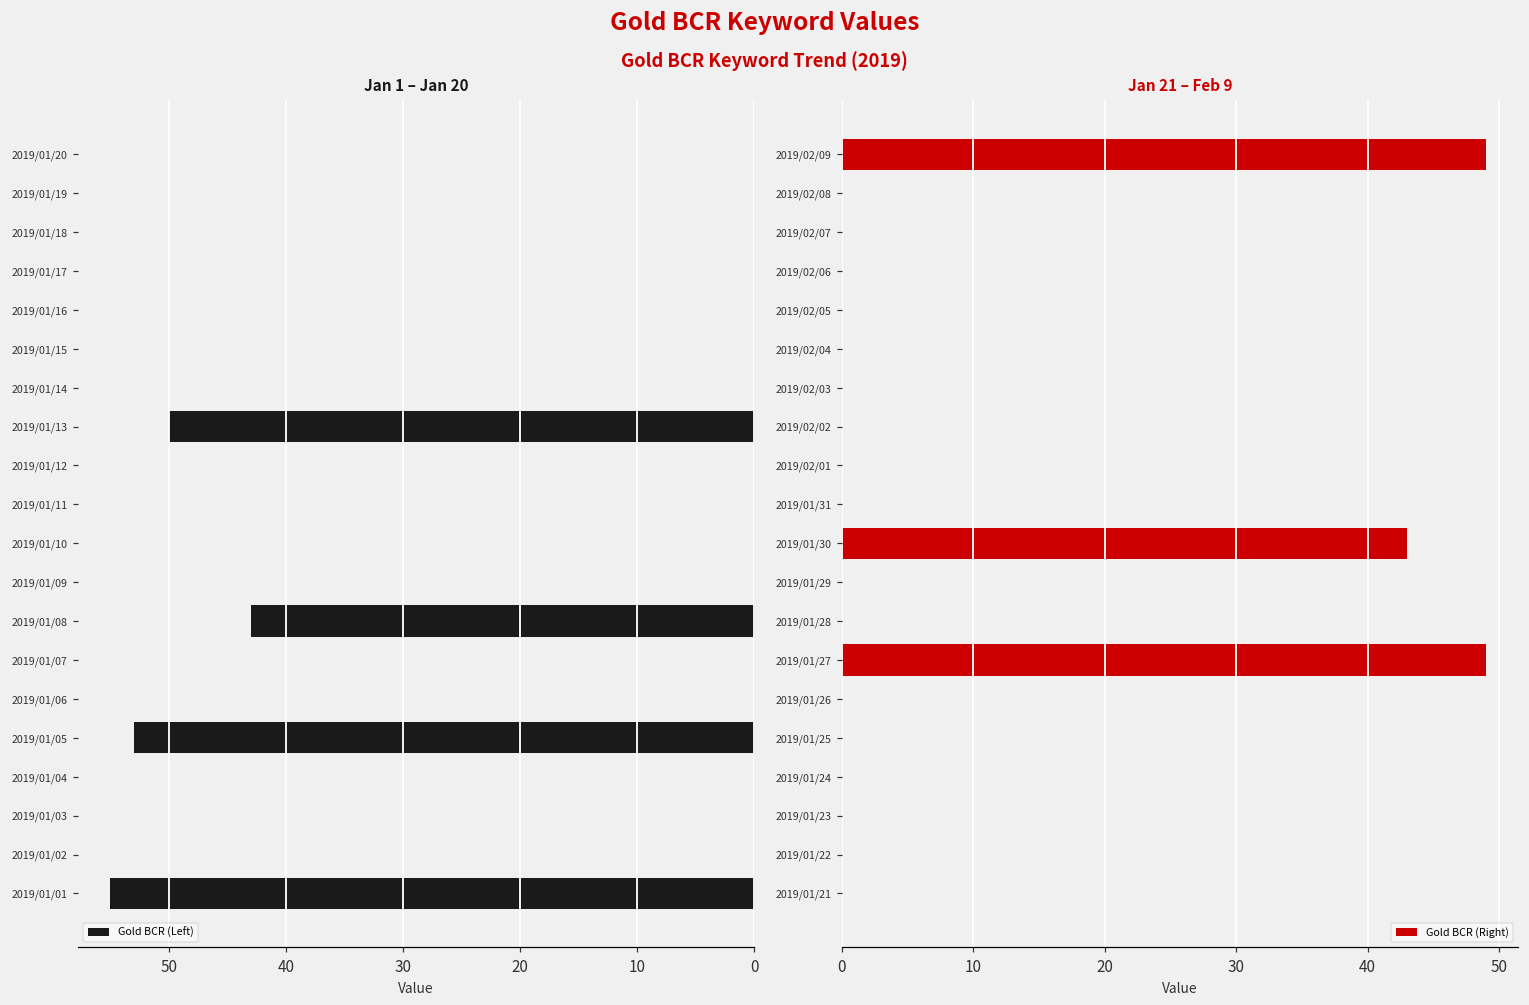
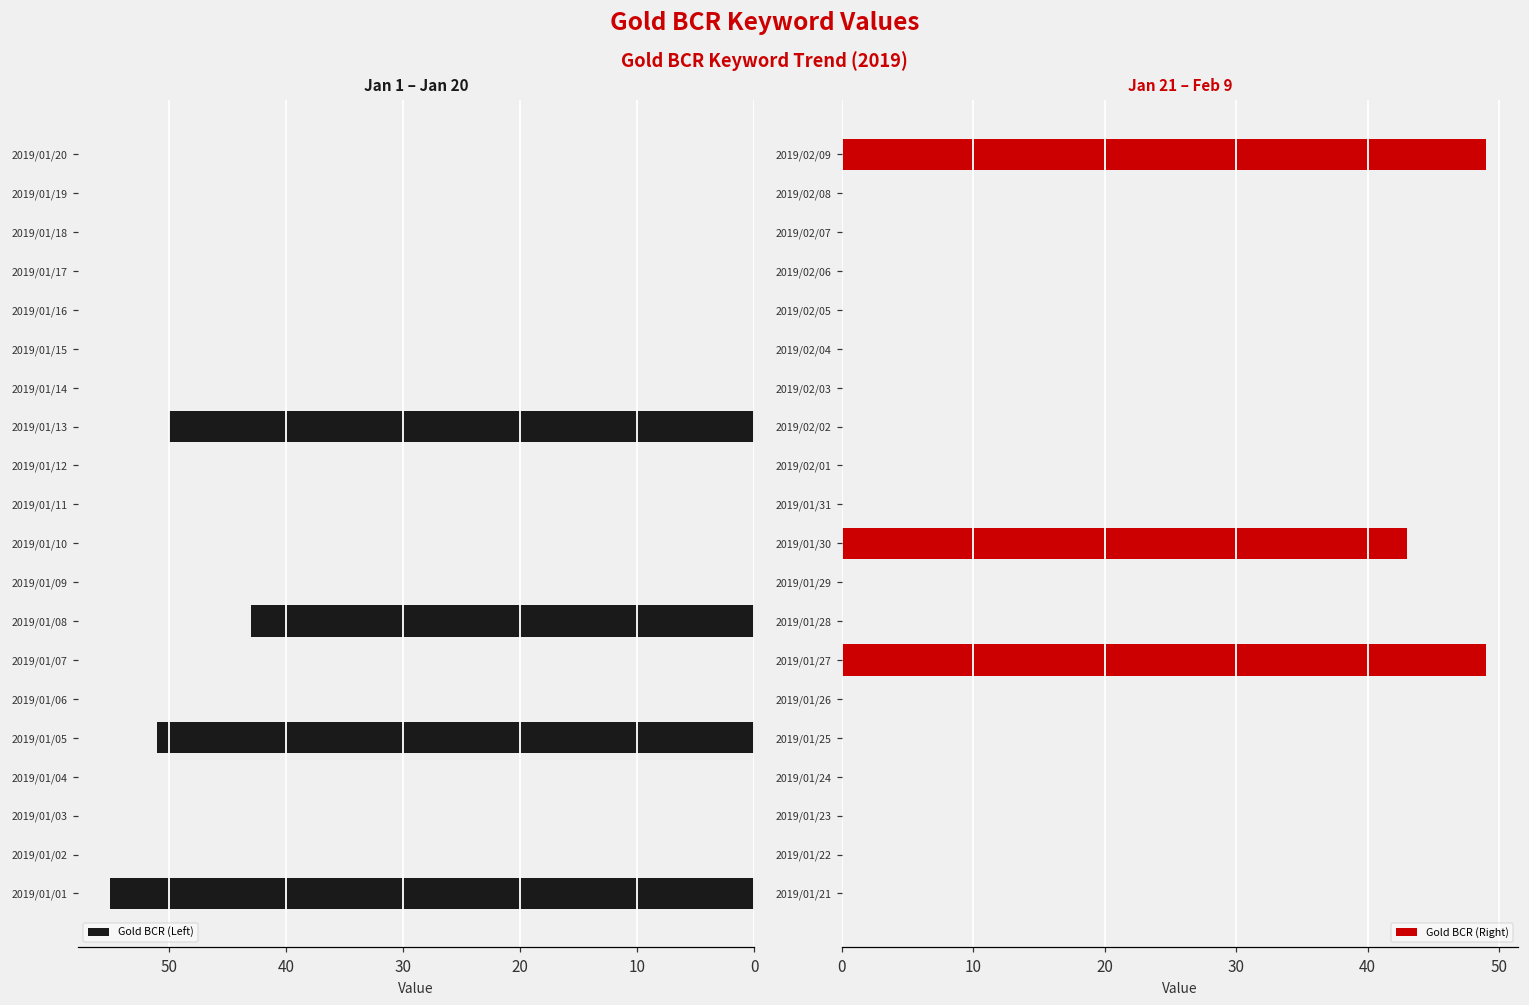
  {
    "Jan 1 – Jan 20": {
      "2019/01/20": 0,
      "2019/01/19": 0,
      "2019/01/18": 0,
      "2019/01/17": 0,
      "2019/01/16": 0,
      "2019/01/15": 0,
      "2019/01/14": 0,
      "2019/01/13": 50,
      "2019/01/12": 0,
      "2019/01/11": 0,
      "2019/01/10": 0,
      "2019/01/09": 0,
      "2019/01/08": 43,
      "2019/01/07": 0,
      "2019/01/06": 0,
-     "2019/01/05": 53,
+     "2019/01/05": 51,
      "2019/01/04": 0,
      "2019/01/03": 0,
      "2019/01/02": 0,
      "2019/01/01": 55
    },
    "Jan 21 – Feb 9": {
      "2019/02/09": 49.0,
      "2019/02/08": 0.0,
      "2019/02/07": 0.0,
      "2019/02/06": 0.0,
      "2019/02/05": 0.0,
      "2019/02/04": 0.0,
      "2019/02/03": 0.0,
      "2019/02/02": 0.0,
      "2019/02/01": 0.0,
      "2019/01/31": 0.0,
      "2019/01/30": 43.0,
      "2019/01/29": 0.0,
      "2019/01/28": 0.0,
      "2019/01/27": 49.0,
      "2019/01/26": 0.0,
      "2019/01/25": 0.0,
      "2019/01/24": 0.0,
      "2019/01/23": 0.0,
      "2019/01/22": 0.0,
      "2019/01/21": 0.0
    }
  }
